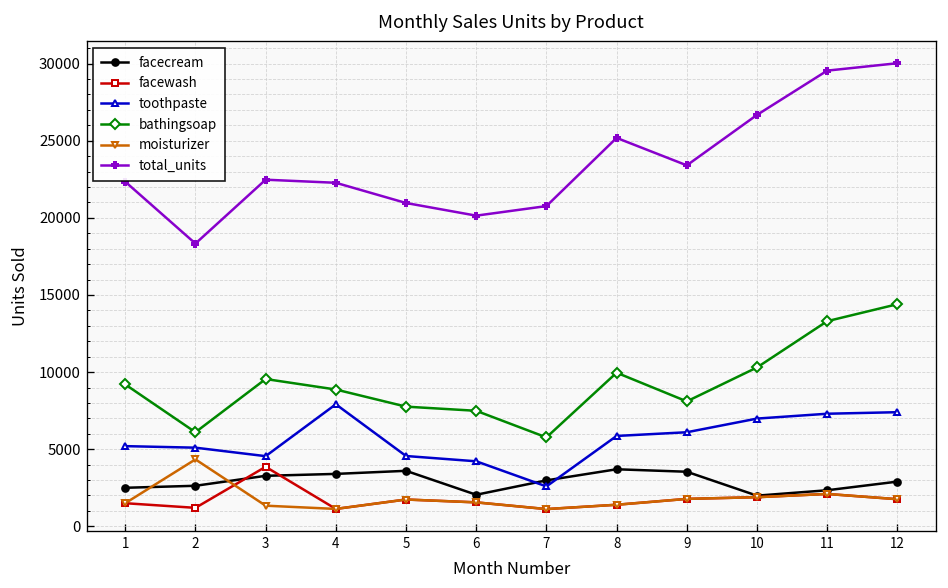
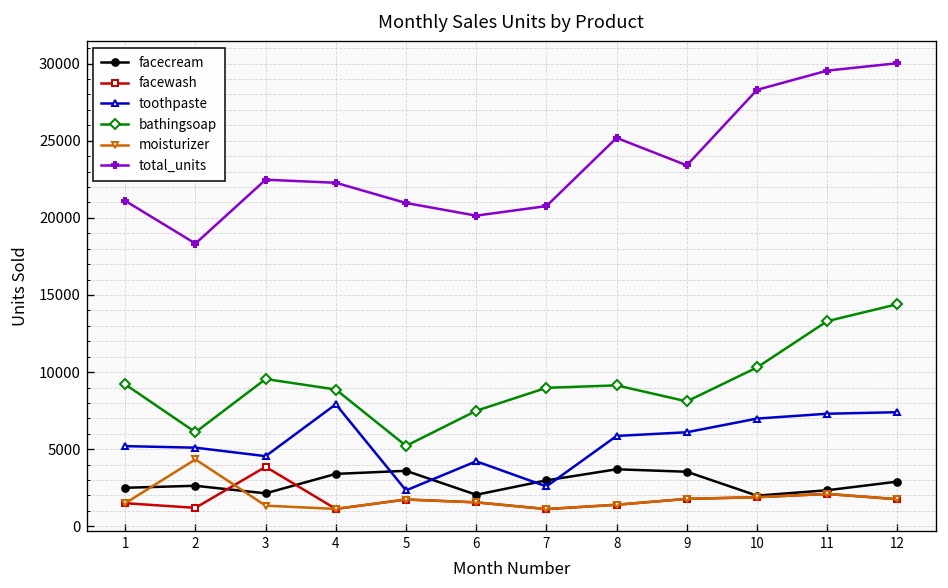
  {
    "facecream": {
      "1": 2500,
      "2": 2600,
-     "3": 3300,
+     "3": 2100,
      "4": 3400,
      "5": 3600,
      "6": 2000,
      "7": 3000,
      "8": 3700,
      "9": 3500,
      "11": 2300,
      "12": 2900
    },
    "facewash": {
      "2": 1200,
      "3": 3900
    },
    "toothpaste": {
      "1": 5200,
      "2": 5100,
      "3": 4600,
      "4": 7900,
-     "5": 4600,
+     "5": 2300,
      "6": 4200,
      "7": 2600,
      "8": 5900,
      "9": 6100,
      "10": 7000,
      "11": 7300,
      "12": 7400
    },
    "bathingsoap": {
      "1": 9200,
      "2": 6100,
      "3": 9600,
      "4": 8900,
-     "5": 7800,
+     "5": 5200,
      "6": 7500,
-     "7": 5800,
-     "8": 10000,
+     "7": 9000,
+     "8": 9100,
      "9": 8100,
      "10": 10300,
      "11": 13300,
      "12": 14400
    },
    "moisturizer": {
      "2": 4300,
      "3": 1300
    },
    "total_units": {
-     "1": 22300,
+     "1": 21100,
      "2": 18300,
      "3": 22500,
      "4": 22300,
      "5": 21000,
      "6": 20100,
      "7": 20800,
      "8": 25200,
      "9": 23400,
-     "10": 26700,
+     "10": 28300,
      "11": 29500,
      "12": 30000
    }
  }
